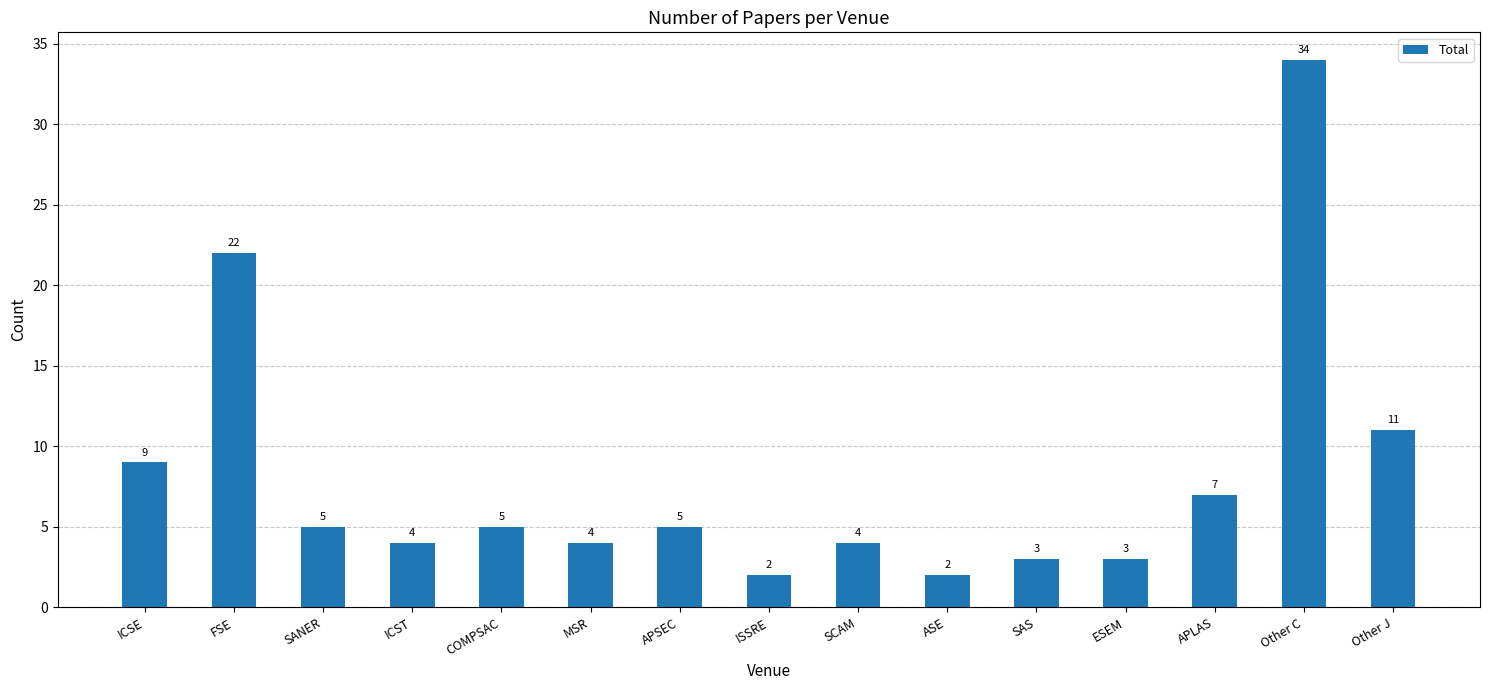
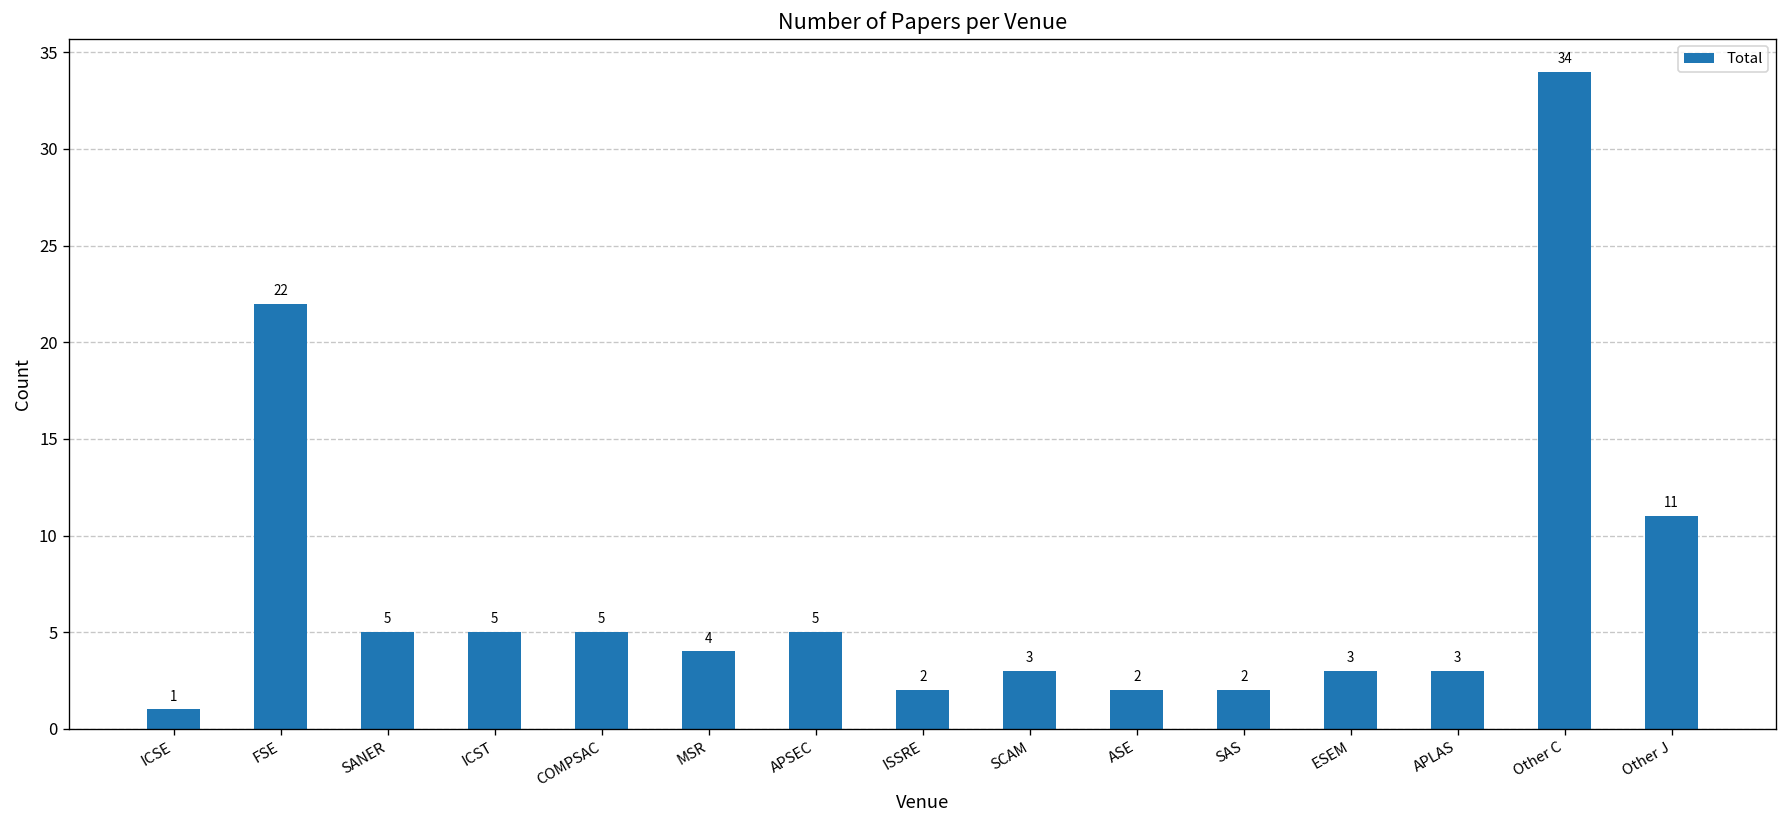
  {
-   "ICSE": 9,
+   "ICSE": 1,
    "FSE": 22,
    "SANER": 5,
-   "ICST": 4,
+   "ICST": 5,
    "COMPSAC": 5,
    "MSR": 4,
    "APSEC": 5,
    "ISSRE": 2,
-   "SCAM": 4,
+   "SCAM": 3,
    "ASE": 2,
-   "SAS": 3,
+   "SAS": 2,
    "ESEM": 3,
-   "APLAS": 7,
+   "APLAS": 3,
    "Other C": 34,
    "Other J": 11
  }
